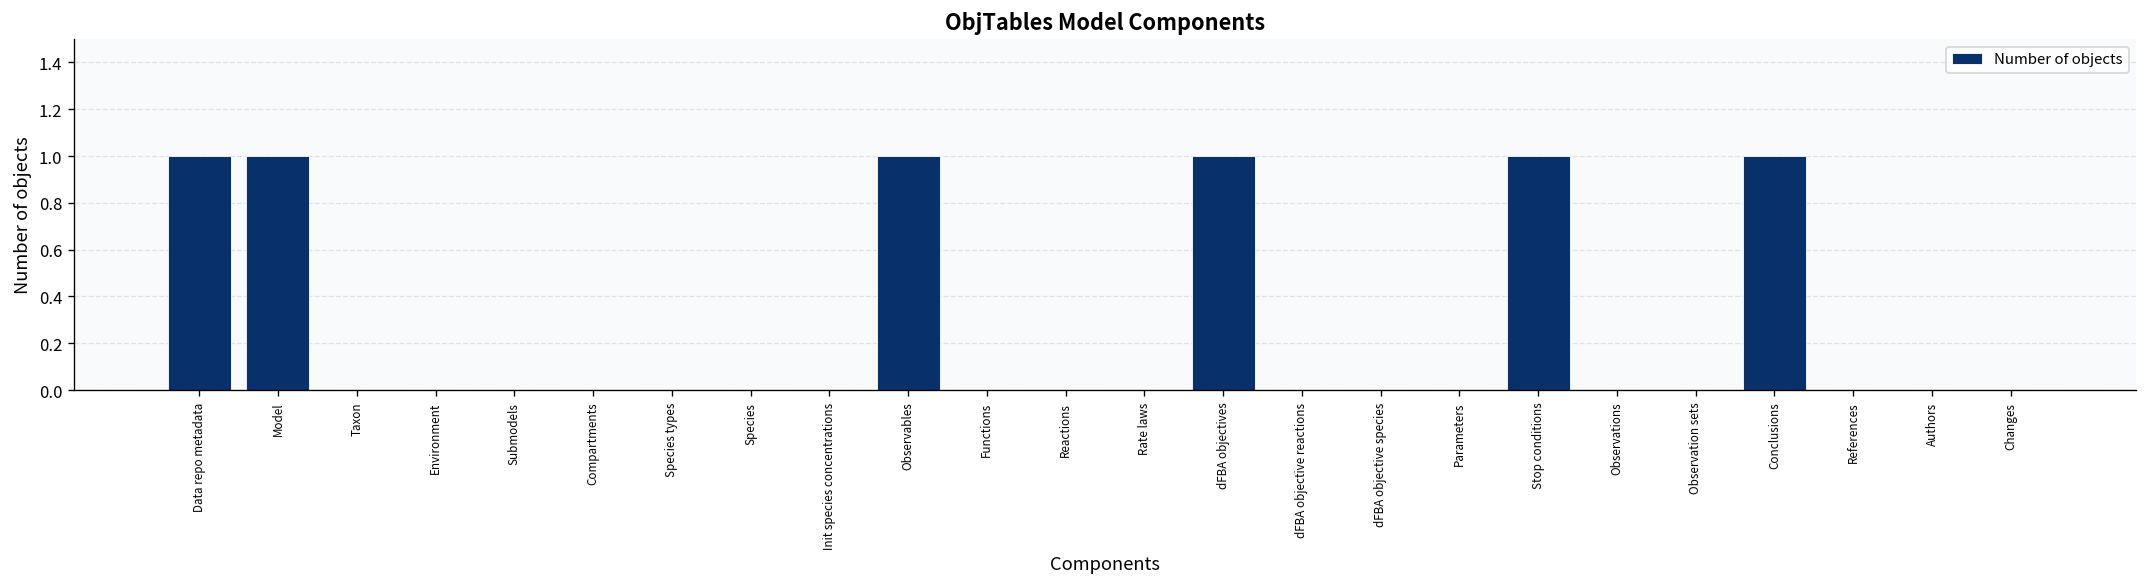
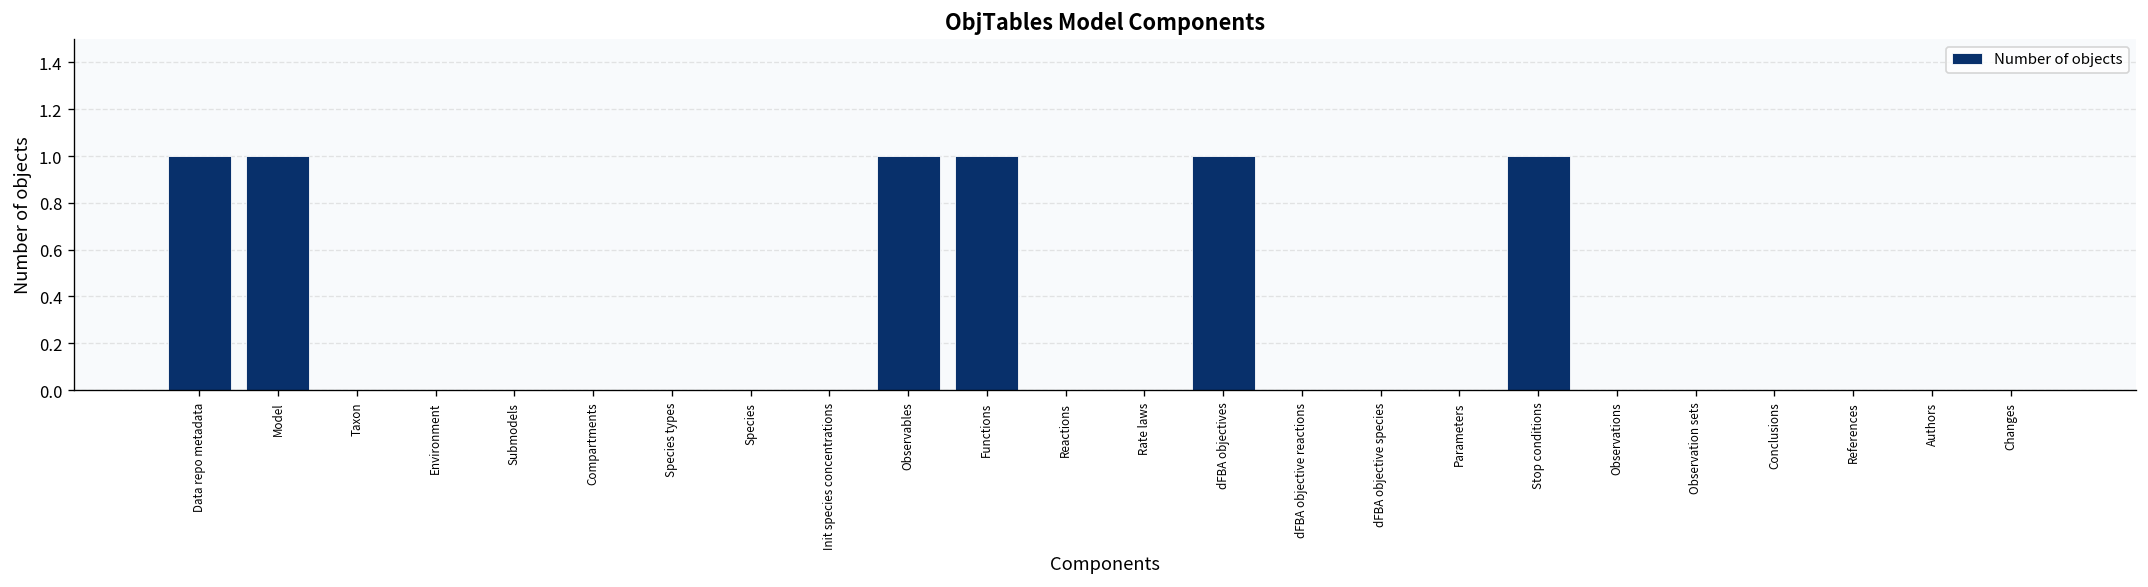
  {
    "Data repo metadata": 1,
    "Model": 1,
    "Taxon": 0,
    "Environment": 0,
    "Submodels": 0,
    "Compartments": 0,
    "Species types": 0,
    "Species": 0,
    "Init species concentrations": 0,
    "Observables": 1,
-   "Functions": 0,
+   "Functions": 1,
    "Reactions": 0,
    "Rate laws": 0,
    "dFBA objectives": 1,
    "dFBA objective reactions": 0,
    "dFBA objective species": 0,
    "Parameters": 0,
    "Stop conditions": 1,
    "Observations": 0,
    "Observation sets": 0,
-   "Conclusions": 1,
+   "Conclusions": 0,
    "References": 0,
    "Authors": 0,
    "Changes": 0
  }
